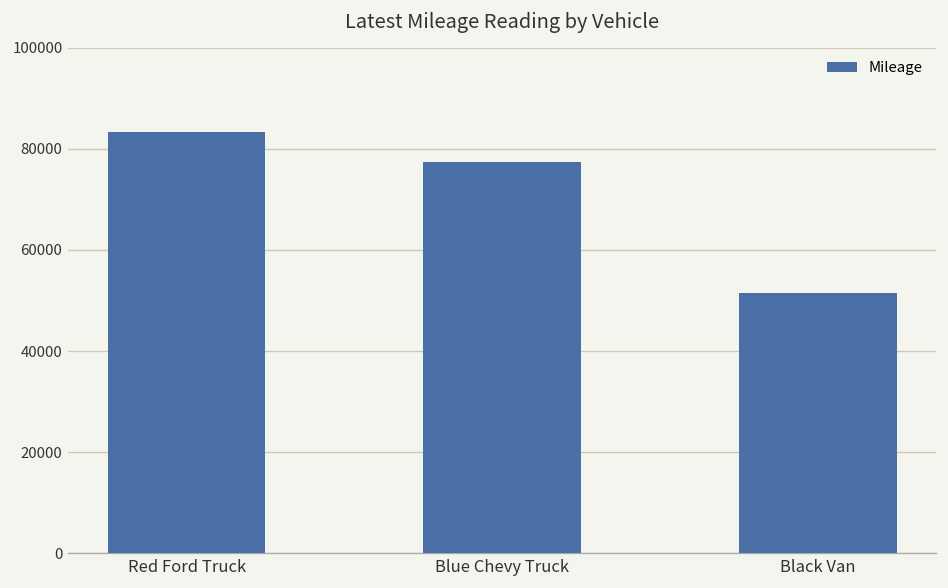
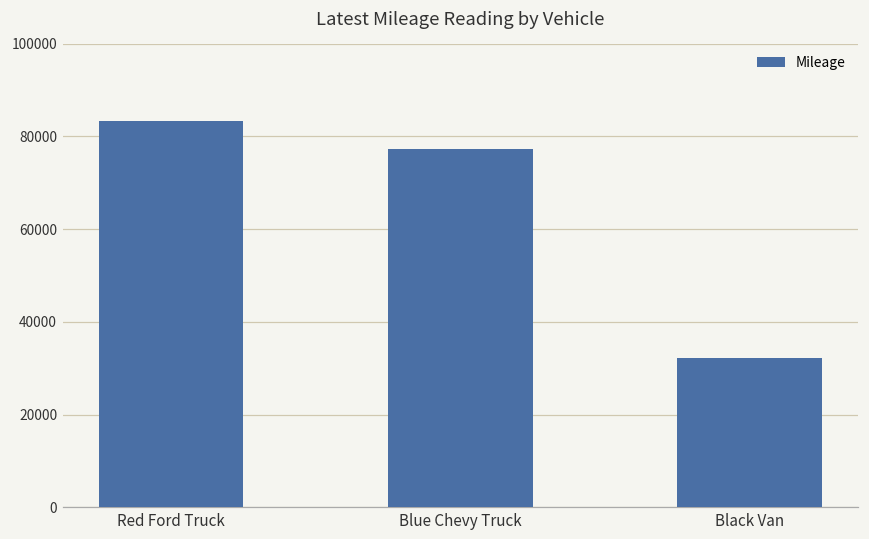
  {
    "Red Ford Truck": 83000,
    "Blue Chevy Truck": 77000,
-   "Black Van": 51000
+   "Black Van": 32000
  }
